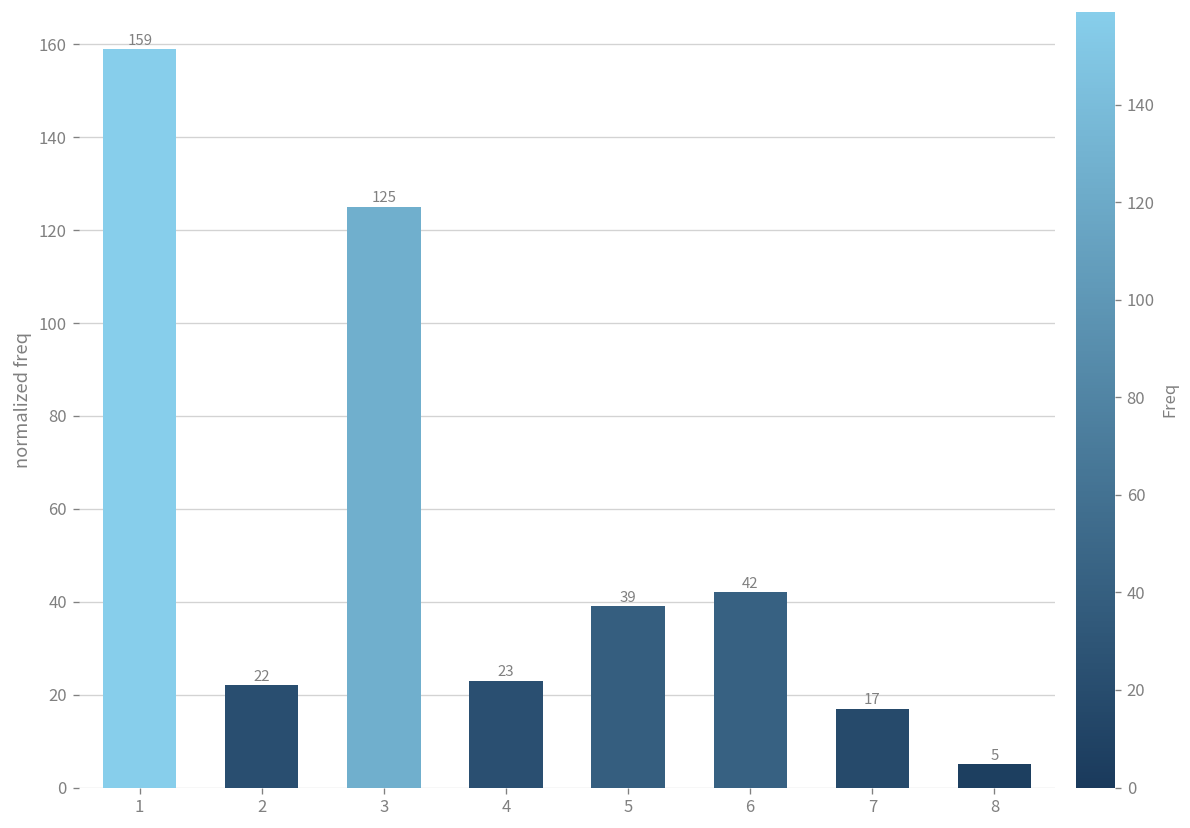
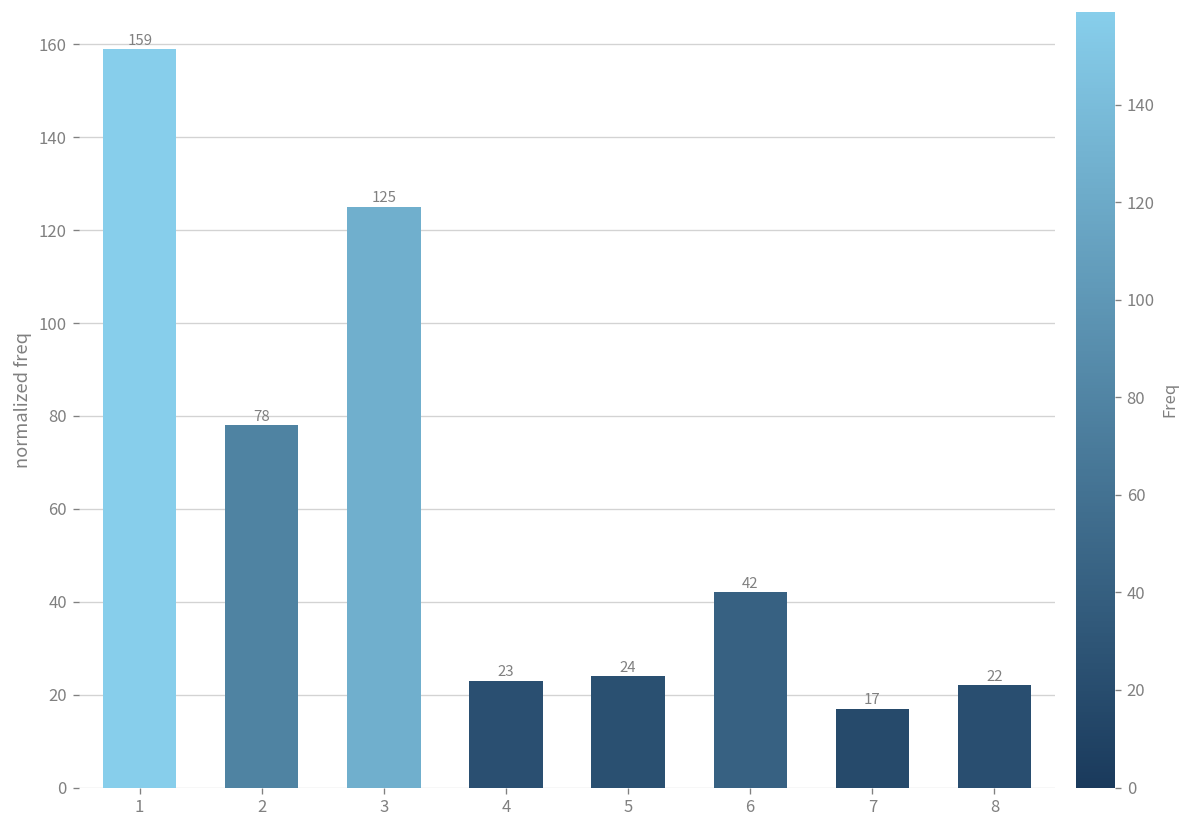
  {
    "1": 159,
-   "2": 22,
+   "2": 78,
    "3": 125,
    "4": 23,
-   "5": 39,
+   "5": 24,
    "6": 42,
    "7": 17,
-   "8": 5
+   "8": 22
  }
